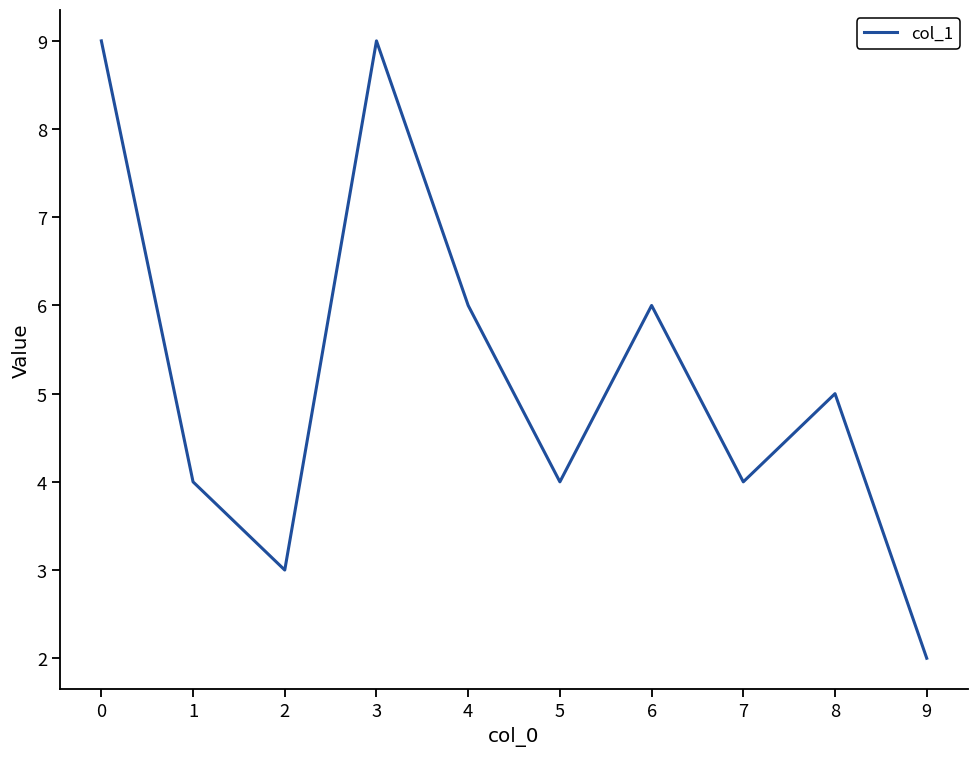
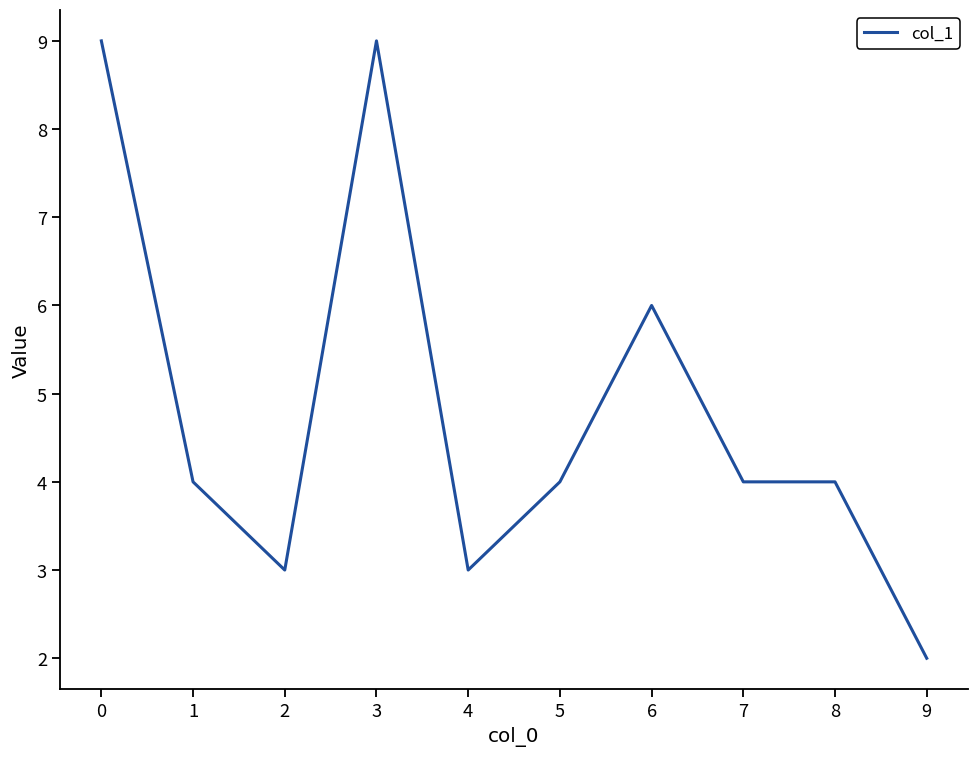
  {
    "0": 9,
    "1": 4,
    "2": 3,
    "3": 9,
-   "4": 6,
+   "4": 3,
    "5": 4,
    "6": 6,
    "7": 4,
-   "8": 5,
+   "8": 4,
    "9": 2
  }
